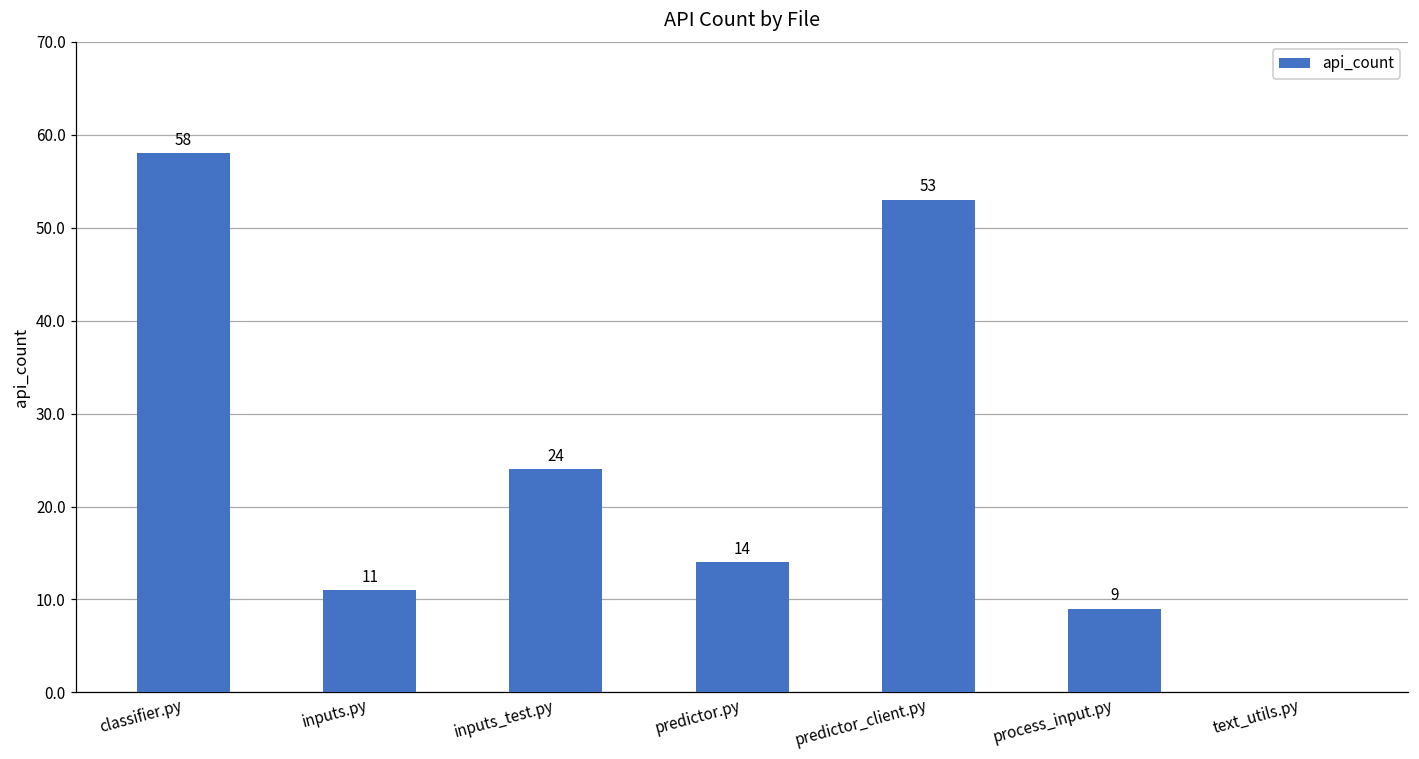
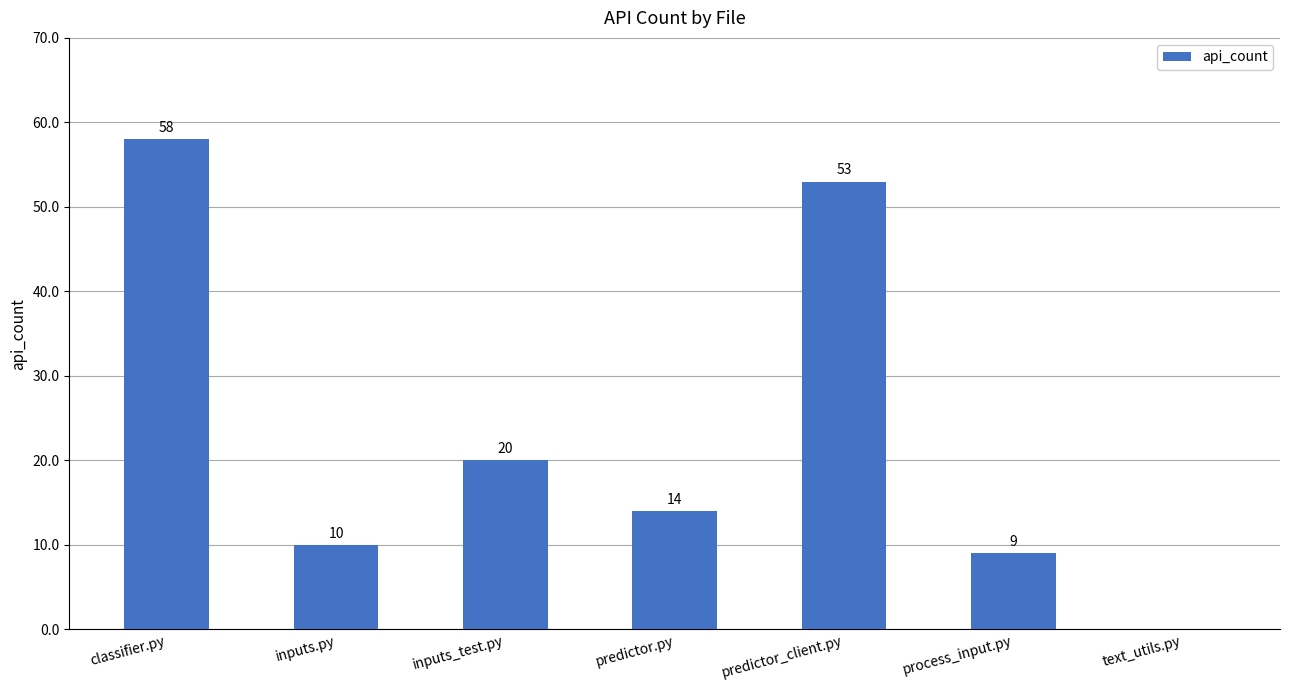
  {
    "classifier.py": 58,
-   "inputs.py": 11,
-   "inputs_test.py": 24,
+   "inputs.py": 10,
+   "inputs_test.py": 20,
    "predictor.py": 14,
    "predictor_client.py": 53,
    "process_input.py": 9
  }
